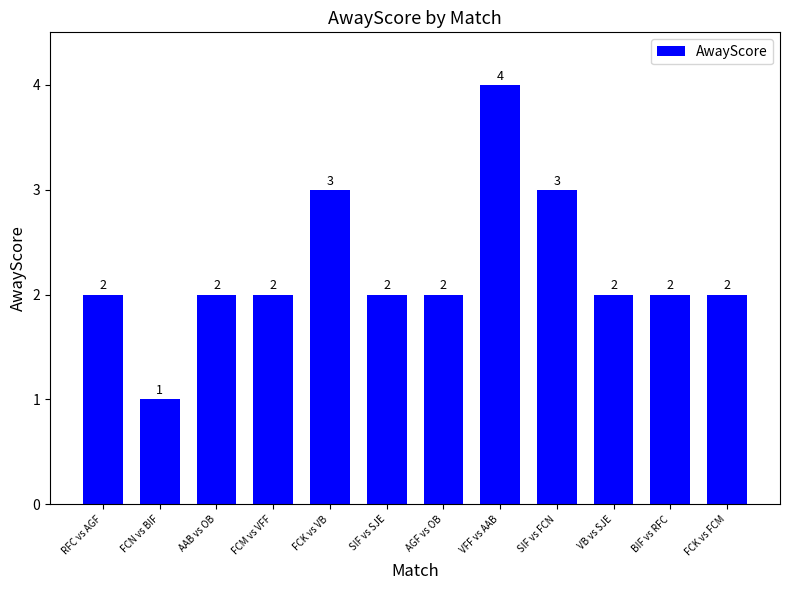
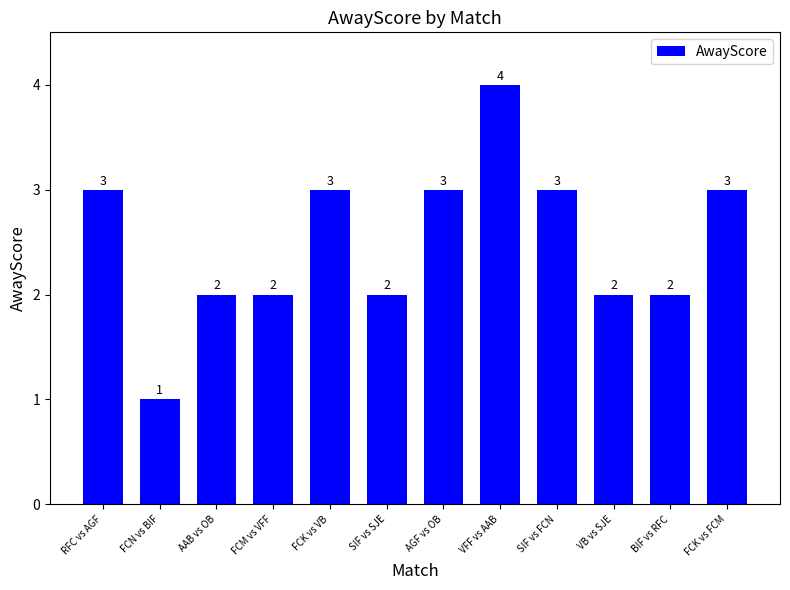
  {
-   "RFC vs AGF": 2,
+   "RFC vs AGF": 3,
    "FCN vs BIF": 1,
    "AAB vs OB": 2,
    "FCM vs VFF": 2,
    "FCK vs VB": 3,
    "SIF vs SJE": 2,
-   "AGF vs OB": 2,
+   "AGF vs OB": 3,
    "VFF vs AAB": 4,
    "SIF vs FCN": 3,
    "VB vs SJE": 2,
    "BIF vs RFC": 2,
-   "FCK vs FCM": 2
+   "FCK vs FCM": 3
  }
